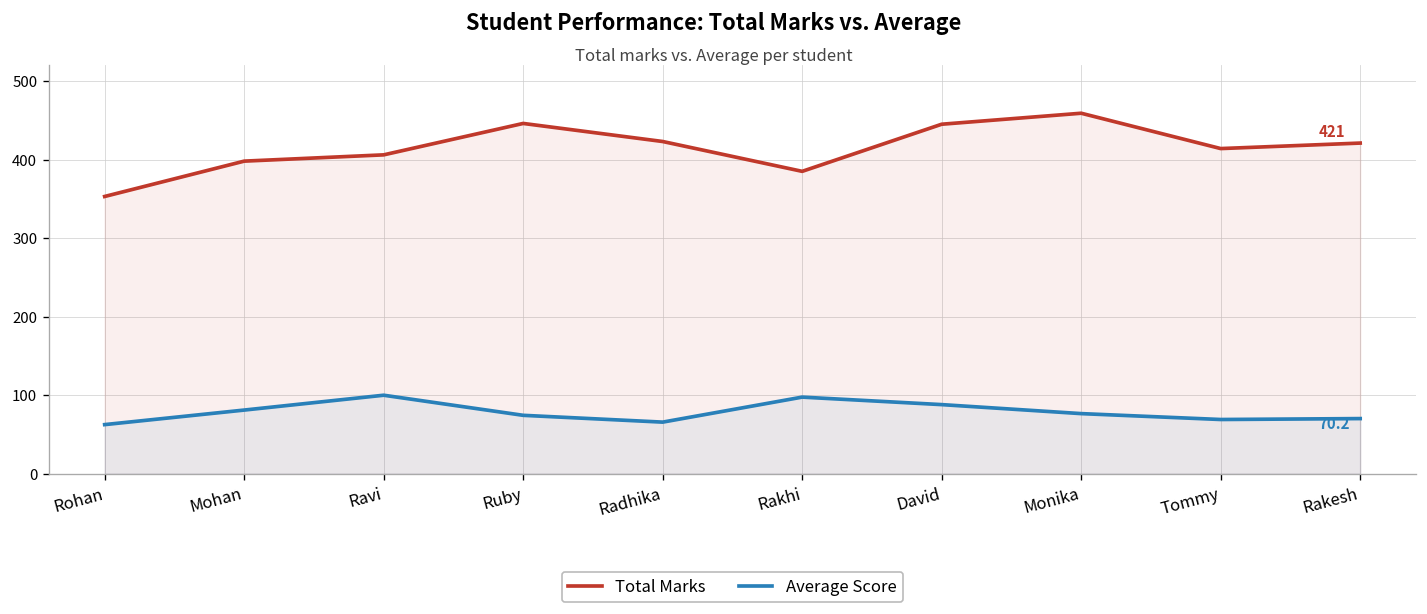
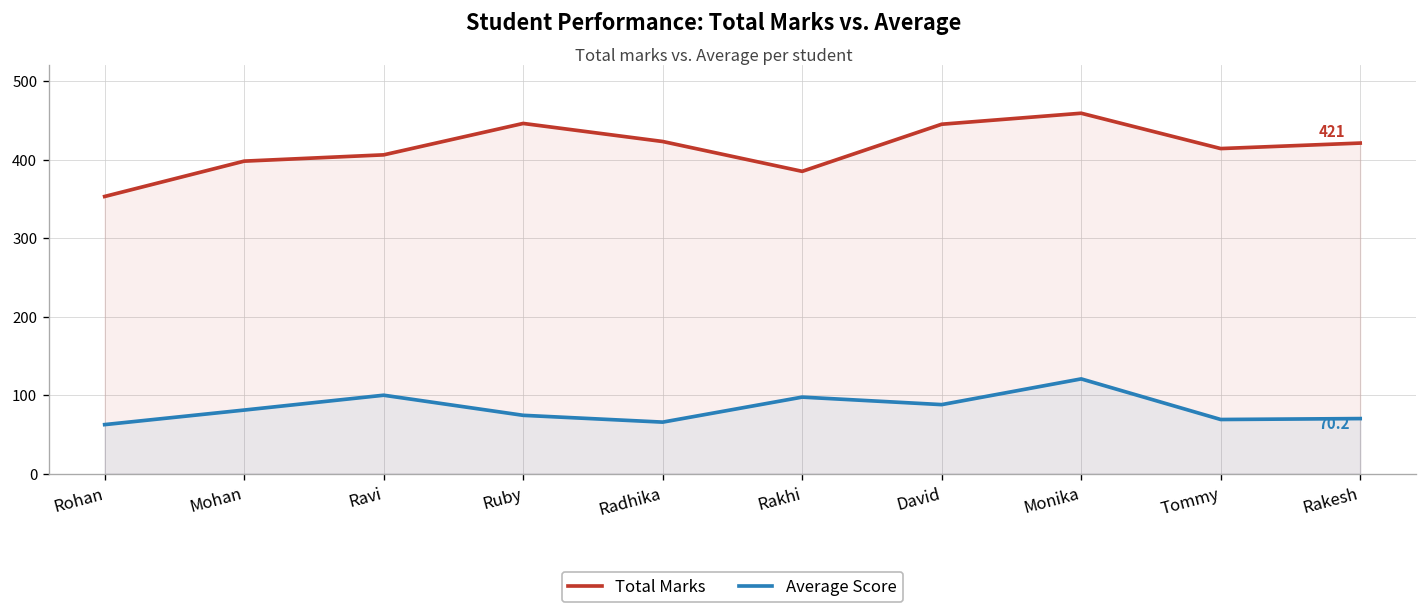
  {
    "Total Marks": {
      "Rakesh": 421
    },
    "Average Score": {
      "Rohan": 60,
      "Mohan": 80,
      "Ravi": 100,
      "Ruby": 70,
      "Radhika": 70,
      "Rakhi": 100,
      "David": 90,
-     "Monika": 80,
+     "Monika": 120,
      "Tommy": 70
    }
  }
